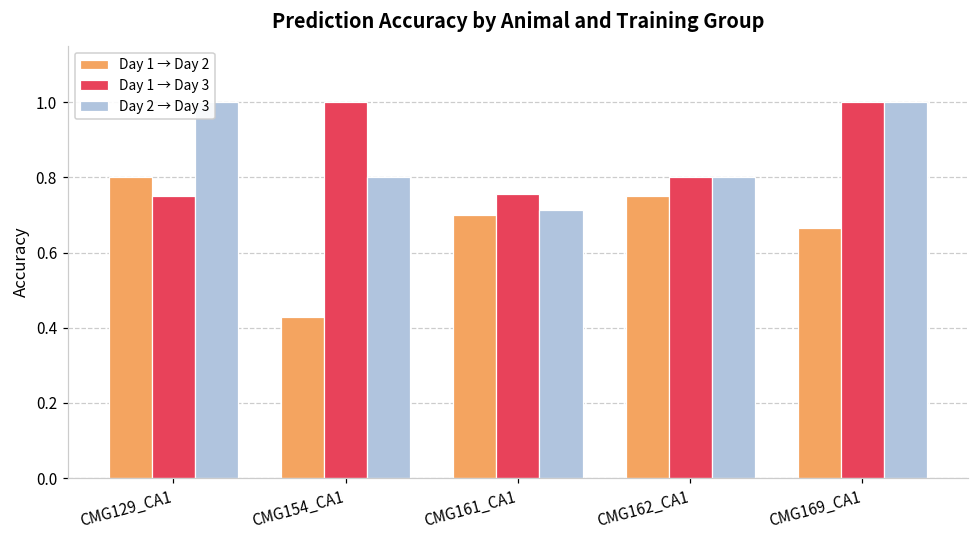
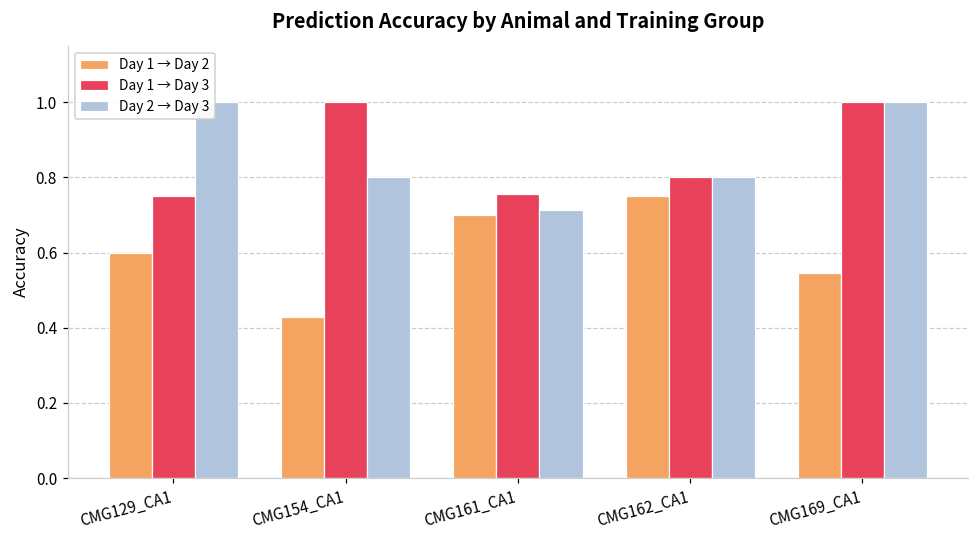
  {
    "Day 1 → Day 2": {
-     "CMG129_CA1": 0.8,
+     "CMG129_CA1": 0.6,
      "CMG154_CA1": 0.43,
      "CMG161_CA1": 0.70,
      "CMG162_CA1": 0.75,
-     "CMG169_CA1": 0.67
+     "CMG169_CA1": 0.55
    },
    "Day 1 → Day 3": {
      "CMG129_CA1": 0.75,
      "CMG154_CA1": 1.00,
      "CMG161_CA1": 0.76,
      "CMG162_CA1": 0.80,
      "CMG169_CA1": 1.00
    },
    "Day 2 → Day 3": {
      "CMG129_CA1": 1.00,
      "CMG154_CA1": 0.80,
      "CMG161_CA1": 0.71,
      "CMG162_CA1": 0.80,
      "CMG169_CA1": 1.00
    }
  }
